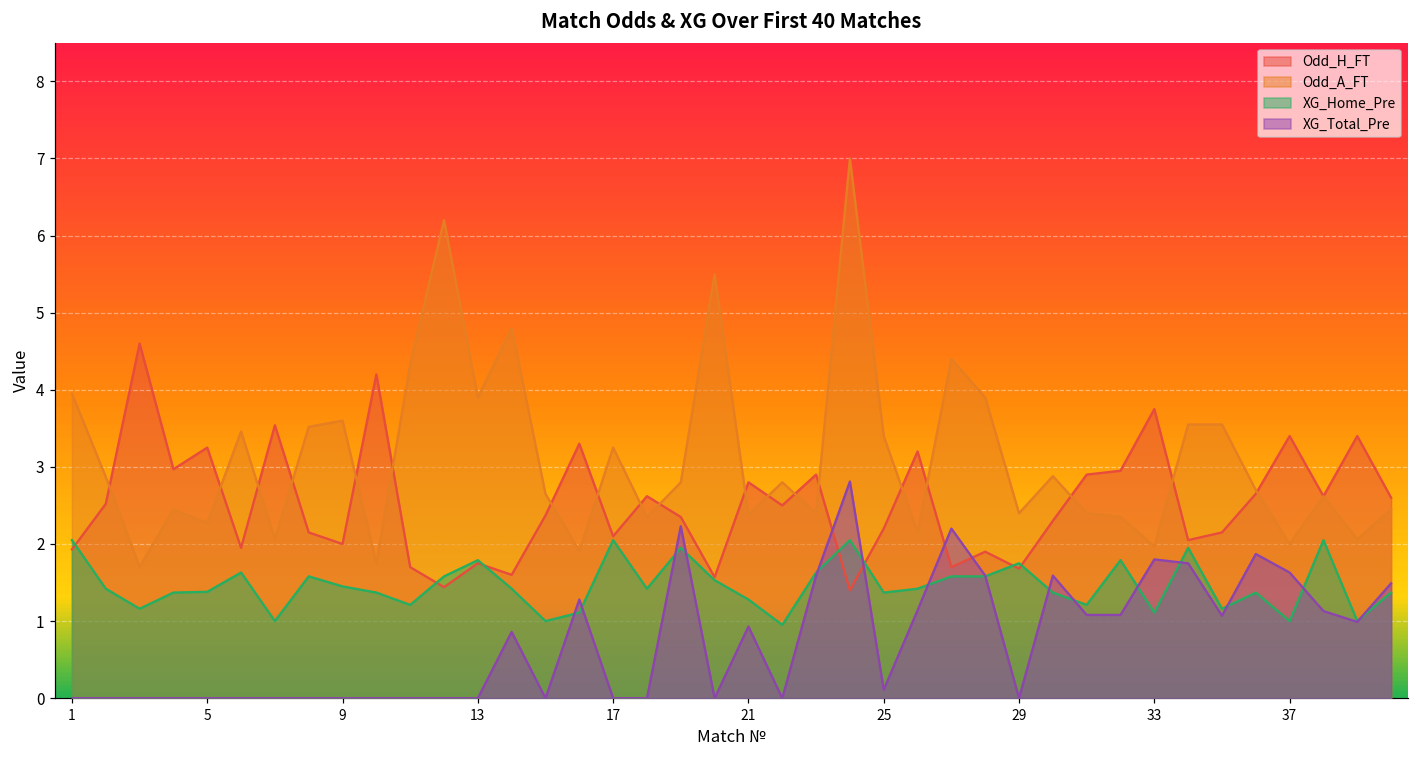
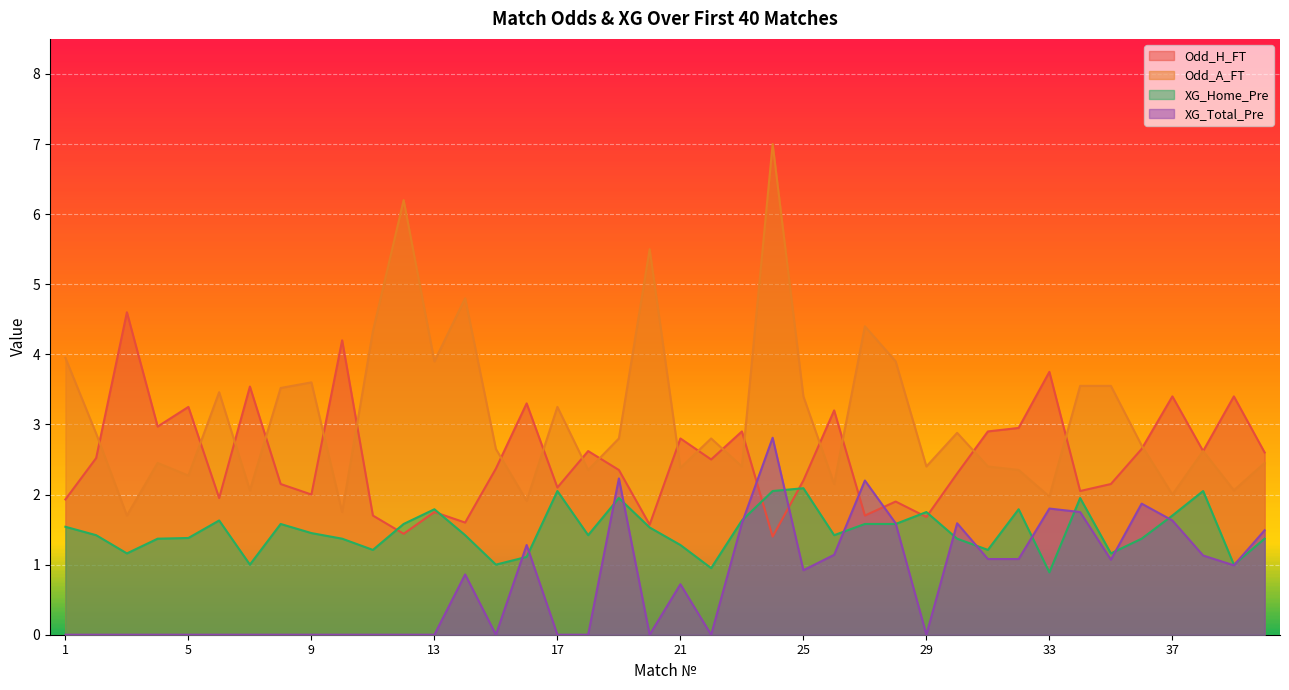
  {
    "XG_Home_Pre": {
-     "1": 2.1,
+     "1": 1.5,
      "5": 1.4,
      "9": 1.5,
      "13": 1.8,
      "17": 2.1,
      "21": 1.3,
-     "25": 1.4,
+     "25": 2.1,
      "29": 1.8,
-     "33": 1.1,
-     "37": 1.0
+     "33": 0.9,
+     "37": 1.7
    },
    "XG_Total_Pre": {
      "1": 0.0,
      "5": 0.0,
      "9": 0.0,
      "13": 0.0,
      "17": 0.0,
-     "21": 0.9,
-     "25": 0.1,
+     "21": 0.7,
+     "25": 0.9,
      "29": 0.0,
      "33": 1.8,
      "37": 1.6
    }
  }
